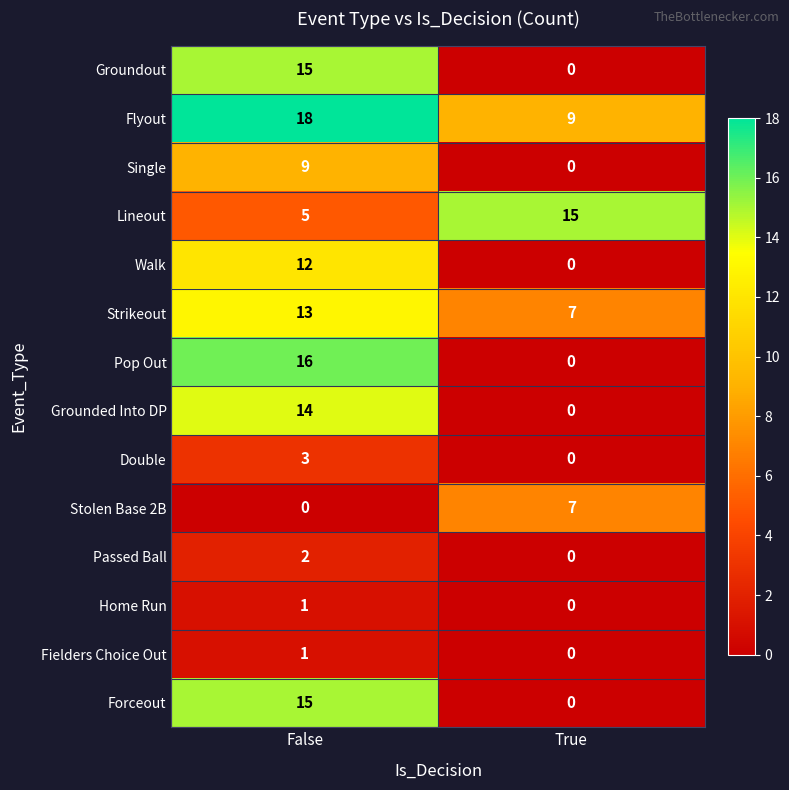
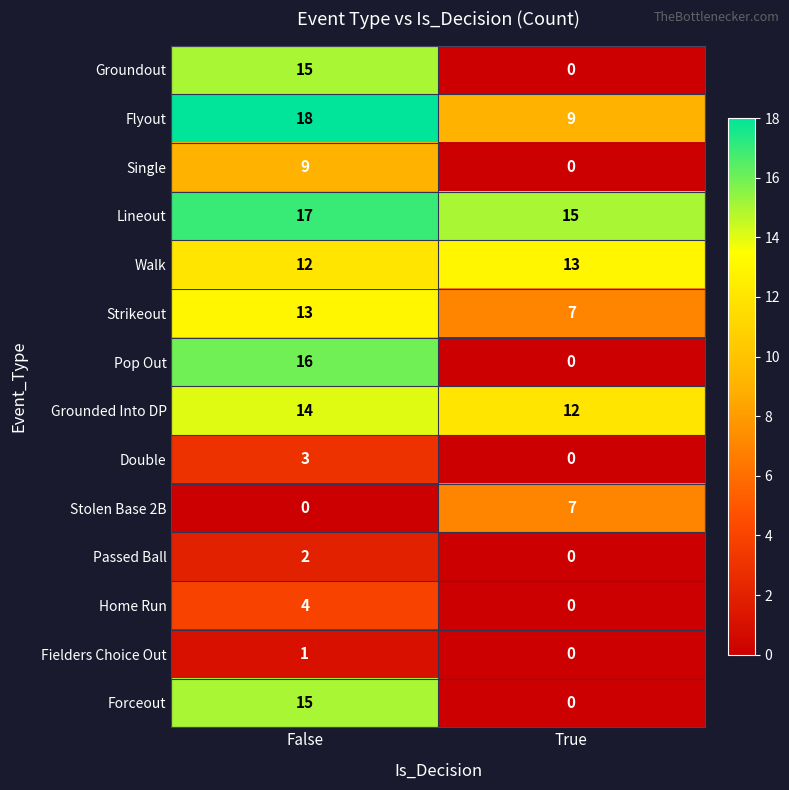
  {
    "Groundout": {
      "False": 15,
      "True": 0
    },
    "Flyout": {
      "False": 18,
      "True": 9
    },
    "Single": {
      "False": 9,
      "True": 0
    },
    "Lineout": {
-     "False": 5,
+     "False": 17,
      "True": 15
    },
    "Walk": {
      "False": 12,
-     "True": 0
+     "True": 13
    },
    "Strikeout": {
      "False": 13,
      "True": 7
    },
    "Pop Out": {
      "False": 16,
      "True": 0
    },
    "Grounded Into DP": {
      "False": 14,
-     "True": 0
+     "True": 12
    },
    "Double": {
      "False": 3,
      "True": 0
    },
    "Stolen Base 2B": {
      "False": 0,
      "True": 7
    },
    "Passed Ball": {
      "False": 2,
      "True": 0
    },
    "Home Run": {
-     "False": 1,
+     "False": 4,
      "True": 0
    },
    "Fielders Choice Out": {
      "False": 1,
      "True": 0
    },
    "Forceout": {
      "False": 15,
      "True": 0
    }
  }
